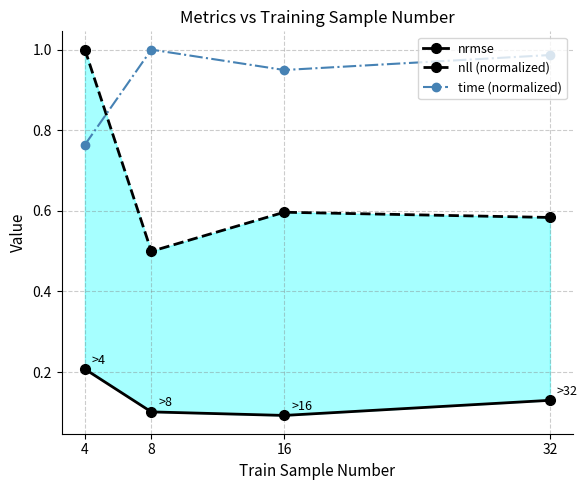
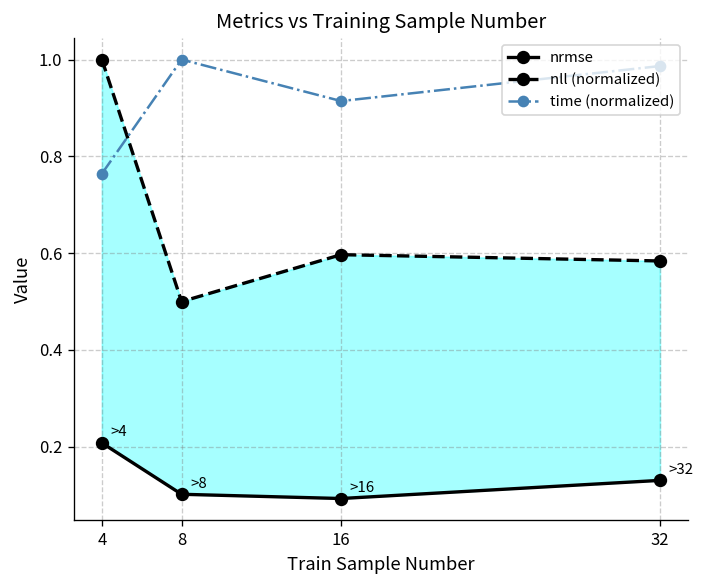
  {
    "time (normalized)": {
      "4": 0.76,
      "8": 1.00,
-     "16": 0.95
+     "16": 0.91
    }
  }
